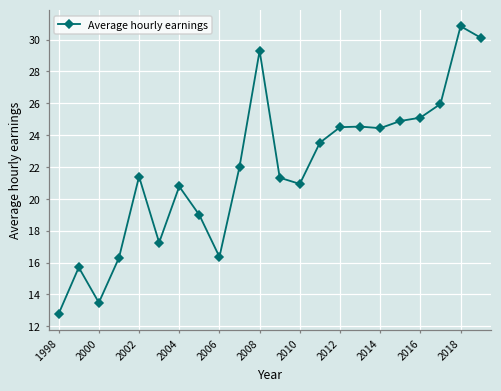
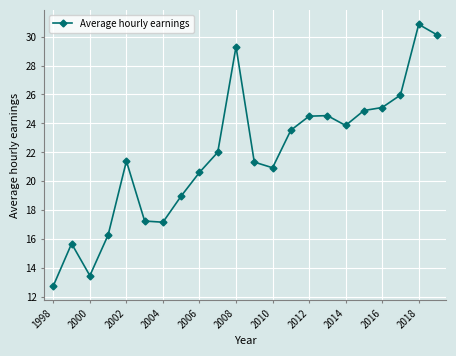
  {
    "1998": 12.8,
    "2000": 13.5,
    "2002": 21.4,
-   "2004": 20.8,
-   "2006": 16.4,
+   "2004": 17.2,
+   "2006": 20.6,
    "2008": 29.3,
    "2010": 20.9,
    "2012": 24.5,
-   "2014": 24.4,
+   "2014": 23.9,
    "2016": 25.1,
    "2018": 30.8
  }
